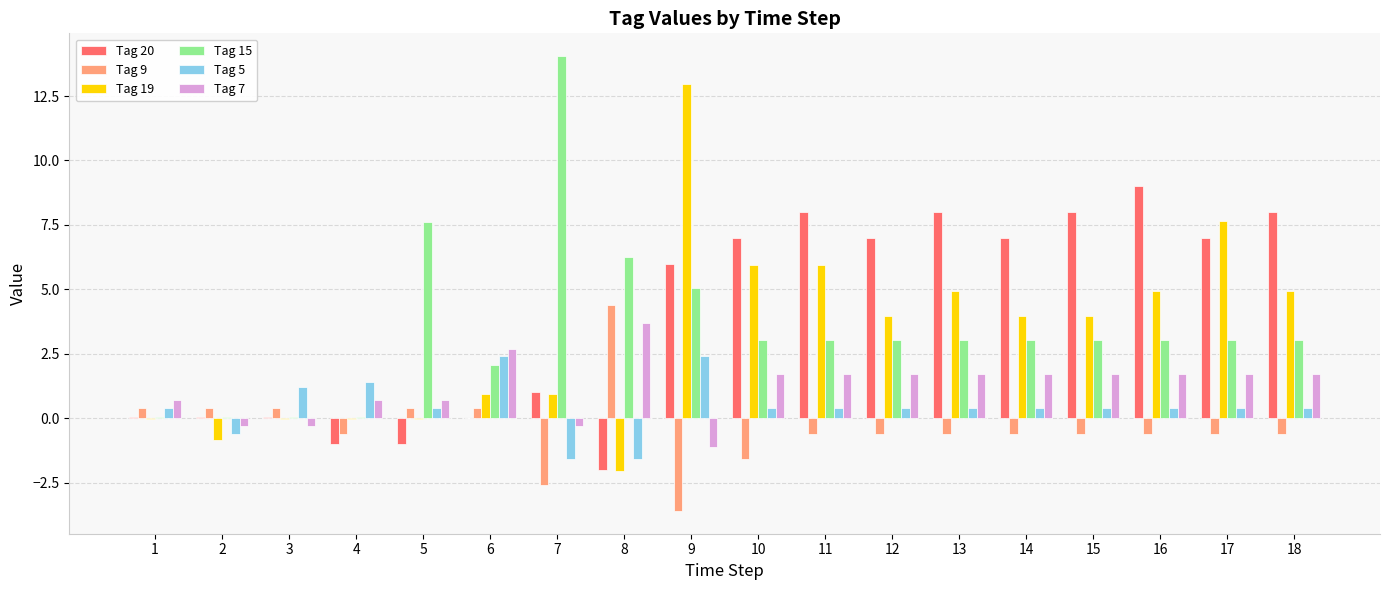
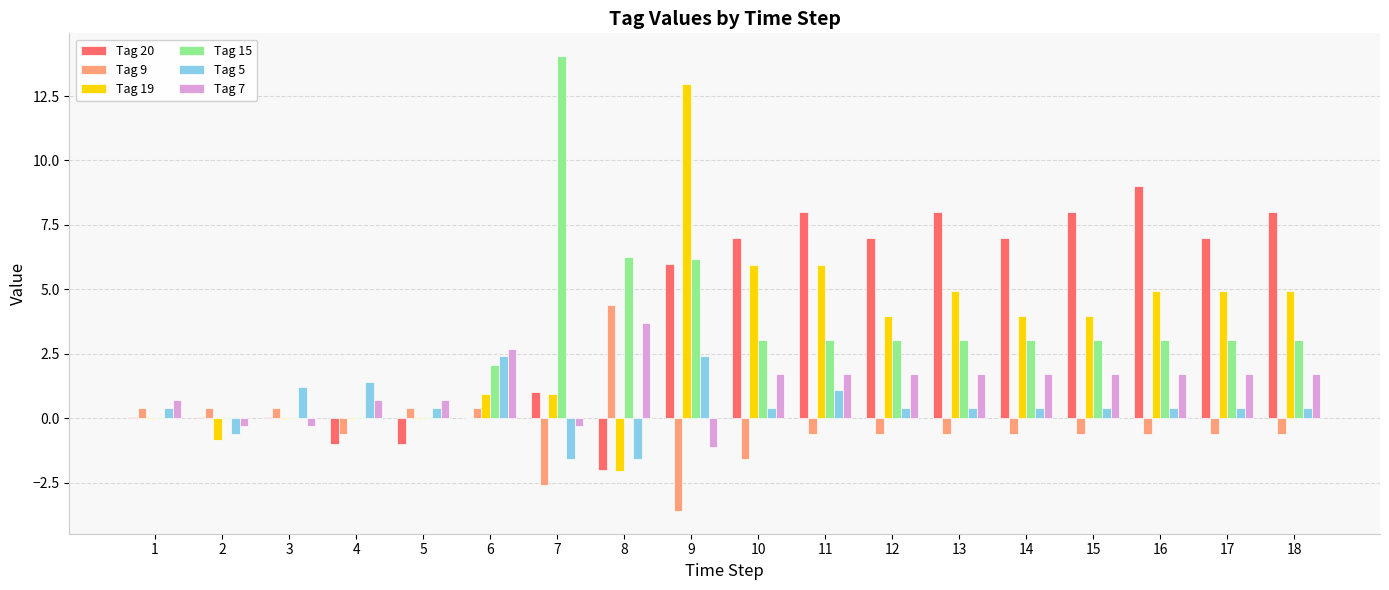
  {
    "Tag 19": {
      "2": -0.8,
      "6": 1.0,
      "7": 1.0,
      "8": -2.1,
      "9": 13.0,
      "10": 6.0,
      "11": 6.0,
      "12": 4.0,
      "13": 5.0,
      "14": 4.0,
      "15": 4.0,
      "16": 5.0,
-     "17": 7.6,
+     "17": 5.0,
      "18": 5.0
    },
    "Tag 15": {
-     "5": 7.6,
+     "5": 0.1,
      "6": 2.1,
      "7": 14.1,
      "8": 6.2,
-     "9": 5.1,
+     "9": 6.2,
      "10": 3.1,
      "11": 3.1,
      "12": 3.1,
      "13": 3.1,
      "14": 3.1,
      "15": 3.1,
      "16": 3.1,
      "17": 3.1,
      "18": 3.1
    },
    "Tag 5": {
      "1": 0.4,
      "2": -0.6,
      "3": 1.2,
      "4": 1.4,
      "5": 0.4,
      "6": 2.4,
      "7": -1.6,
      "8": -1.6,
      "9": 2.4,
      "10": 0.4,
-     "11": 0.4,
+     "11": 1.1,
      "12": 0.4,
      "13": 0.4,
      "14": 0.4,
      "15": 0.4,
      "16": 0.4,
      "17": 0.4,
      "18": 0.4
    },
    "Tag 7": {
      "1": 0.7,
      "2": -0.3,
      "3": -0.3,
      "4": 0.7,
      "5": 0.7,
      "6": 2.7,
      "7": -0.3,
      "8": 3.7,
      "9": -1.1,
      "10": 1.7,
      "11": 1.7,
      "12": 1.7,
      "13": 1.7,
      "14": 1.7,
      "15": 1.7,
      "16": 1.7,
      "17": 1.7,
      "18": 1.7
    }
  }
